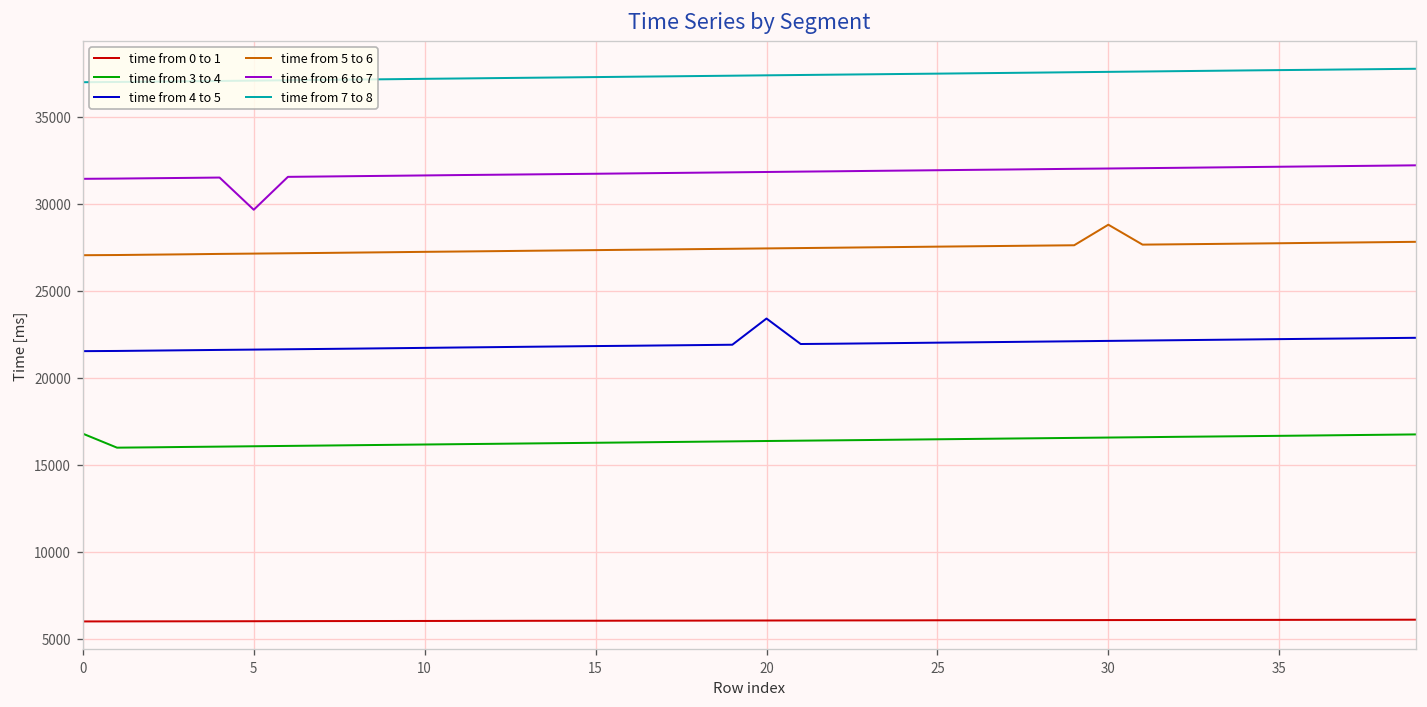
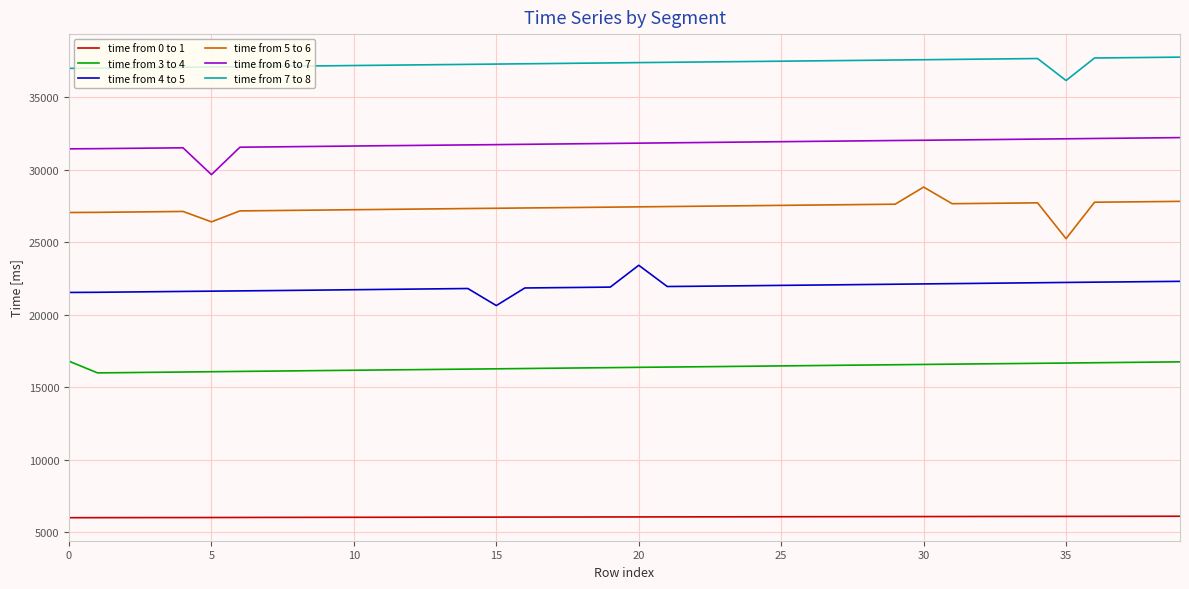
  {
    "time from 0 to 1": {
      "0": 6000,
      "5": 6000,
      "10": 6000,
      "15": 6000,
      "20": 6000,
      "25": 6100,
      "30": 6100,
      "35": 6100
    },
    "time from 3 to 4": {
      "0": 16800,
      "5": 16100,
      "10": 16200,
      "15": 16300,
      "20": 16400,
      "25": 16500,
      "30": 16600,
      "35": 16700
    },
    "time from 4 to 5": {
      "0": 21500,
      "5": 21600,
      "10": 21700,
-     "15": 21800,
+     "15": 20600,
      "20": 23400,
      "25": 22000,
      "30": 22100,
      "35": 22200
    },
    "time from 5 to 6": {
      "0": 27000,
-     "5": 27100,
+     "5": 26400,
      "10": 27200,
      "15": 27300,
      "20": 27400,
      "25": 27500,
      "30": 28800,
-     "35": 27700
+     "35": 25200
    },
    "time from 6 to 7": {
      "0": 31400,
      "5": 29700,
      "10": 31600,
      "15": 31700,
      "20": 31800,
      "25": 31900,
      "30": 32000,
      "35": 32100
    },
    "time from 7 to 8": {
      "0": 37000,
      "10": 37200,
      "15": 37300,
      "20": 37400,
      "25": 37500,
      "30": 37600,
-     "35": 37700
+     "35": 36200
    }
  }
